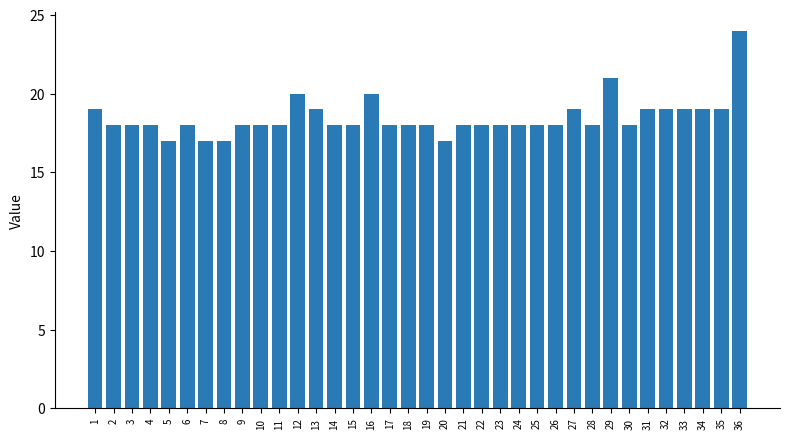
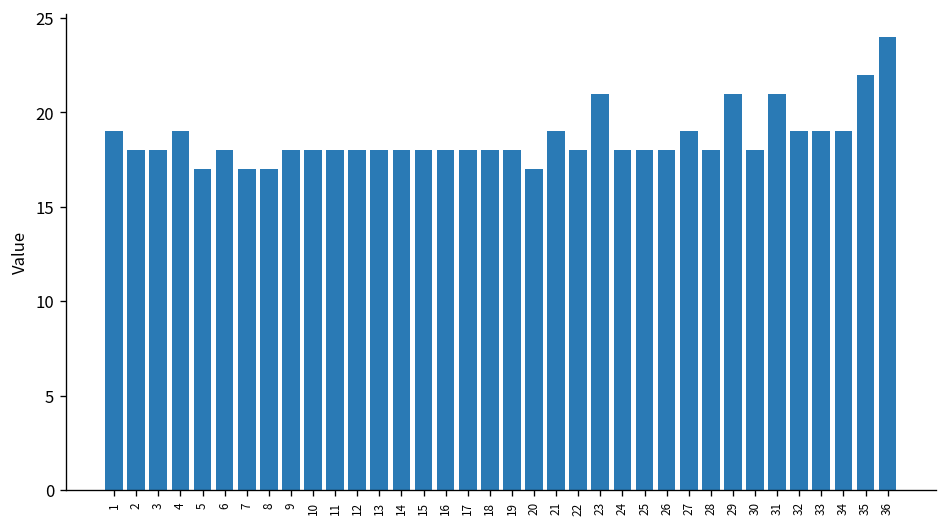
  {
    "1": 19,
    "2": 18,
    "3": 18,
-   "4": 18,
+   "4": 19,
    "5": 17,
    "6": 18,
    "7": 17,
    "8": 17,
    "9": 18,
    "10": 18,
    "11": 18,
-   "12": 20,
-   "13": 19,
+   "12": 18,
+   "13": 18,
    "14": 18,
    "15": 18,
-   "16": 20,
+   "16": 18,
    "17": 18,
    "18": 18,
    "19": 18,
    "20": 17,
-   "21": 18,
+   "21": 19,
    "22": 18,
-   "23": 18,
+   "23": 21,
    "24": 18,
    "25": 18,
    "26": 18,
    "27": 19,
    "28": 18,
    "29": 21,
    "30": 18,
-   "31": 19,
+   "31": 21,
    "32": 19,
    "33": 19,
    "34": 19,
-   "35": 19,
+   "35": 22,
    "36": 24
  }
